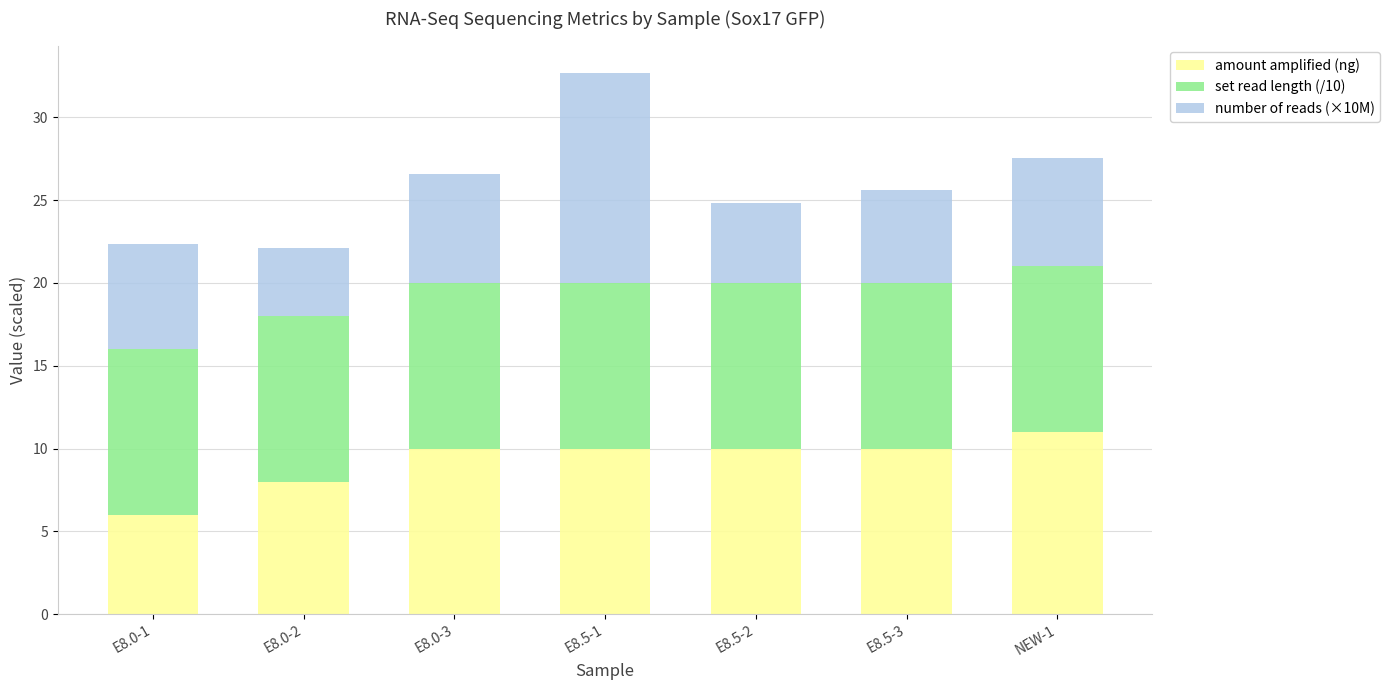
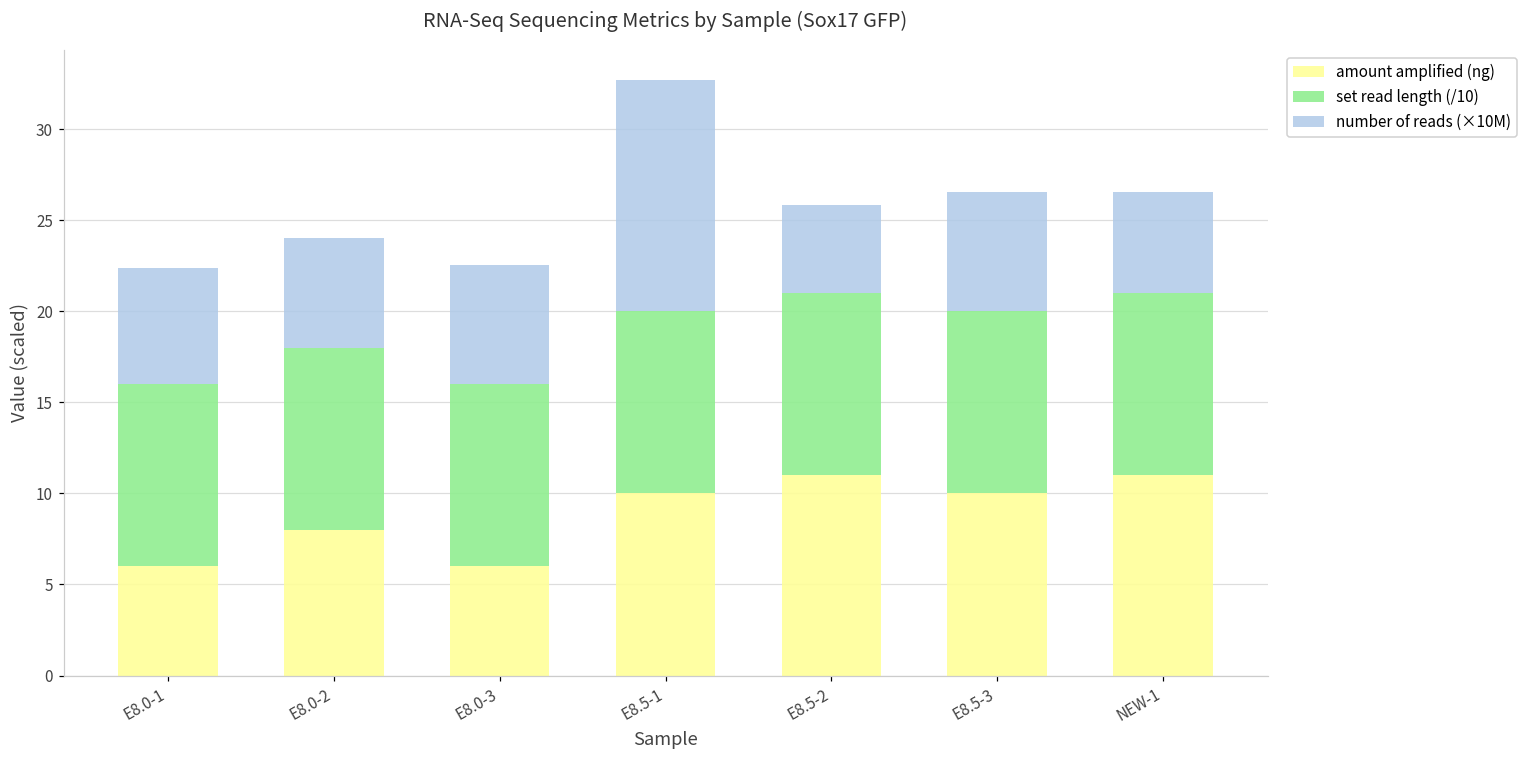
  {
    "amount amplified (ng)": {
      "E8.0-1": 6,
      "E8.0-2": 8,
-     "E8.0-3": 10,
+     "E8.0-3": 6,
      "E8.5-1": 10,
-     "E8.5-2": 10,
+     "E8.5-2": 11,
      "E8.5-3": 10,
      "NEW-1": 11
    },
    "set read length (/10)": {
      "E8.0-1": 10.0,
      "E8.0-2": 10.0,
      "E8.0-3": 10.0,
      "E8.5-1": 10.0,
      "E8.5-2": 10.0,
      "E8.5-3": 10.0,
      "NEW-1": 10.0
    },
    "number of reads (×10M)": {
      "E8.0-1": 6.4,
-     "E8.0-2": 4.1,
+     "E8.0-2": 6.0,
      "E8.0-3": 6.6,
      "E8.5-1": 12.7,
      "E8.5-2": 4.8,
-     "E8.5-3": 5.6,
-     "NEW-1": 6.5
+     "E8.5-3": 6.5,
+     "NEW-1": 5.6
    }
  }
